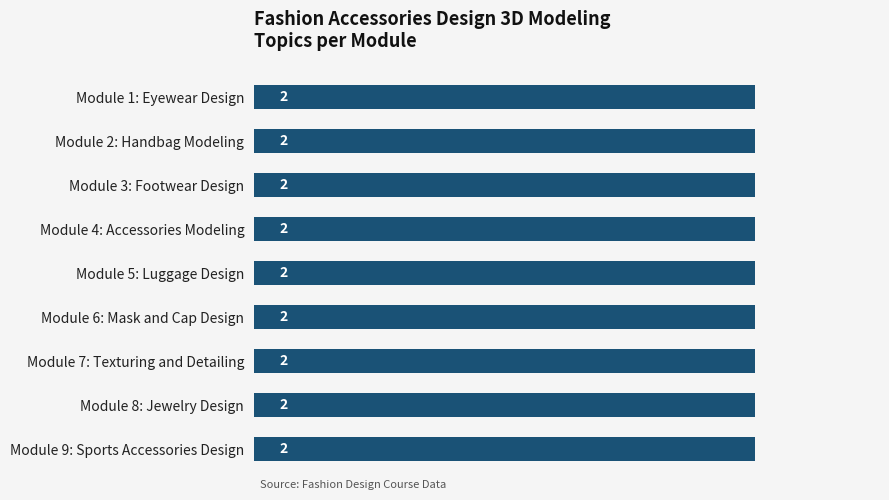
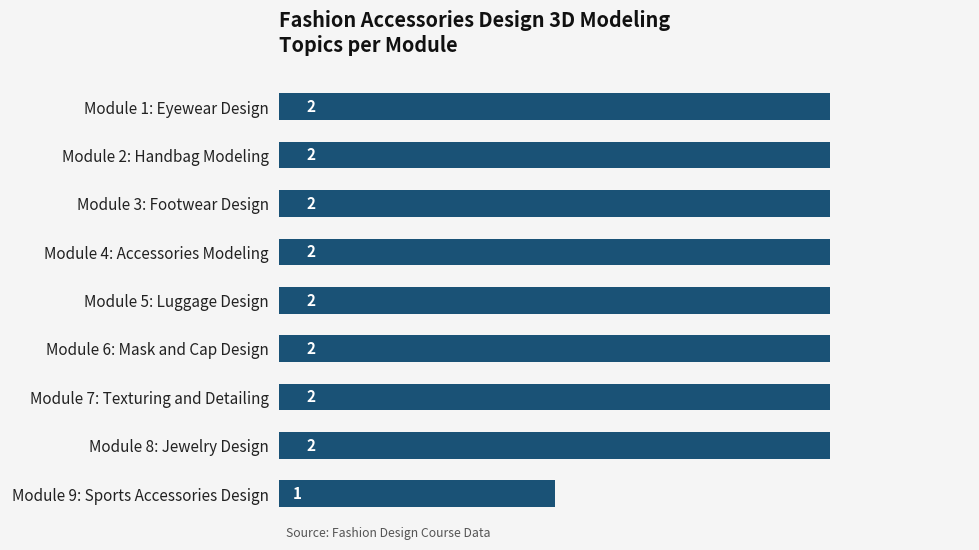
  {
    "Module 1: Eyewear Design": 2,
    "Module 2: Handbag Modeling": 2,
    "Module 3: Footwear Design": 2,
    "Module 4: Accessories Modeling": 2,
    "Module 5: Luggage Design": 2,
    "Module 6: Mask and Cap Design": 2,
    "Module 7: Texturing and Detailing": 2,
    "Module 8: Jewelry Design": 2,
-   "Module 9: Sports Accessories Design": 2
+   "Module 9: Sports Accessories Design": 1
  }
